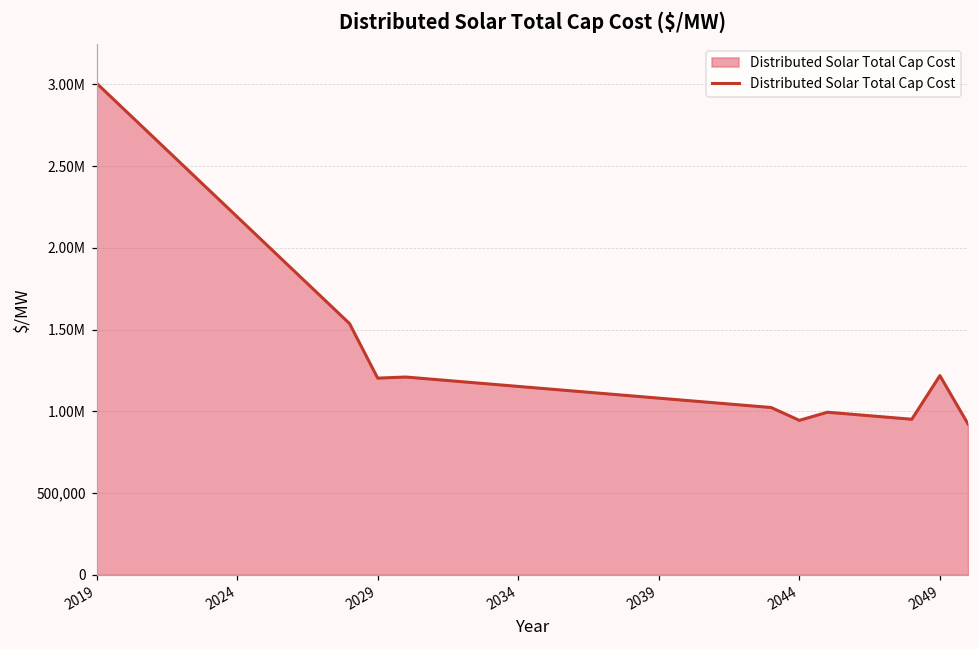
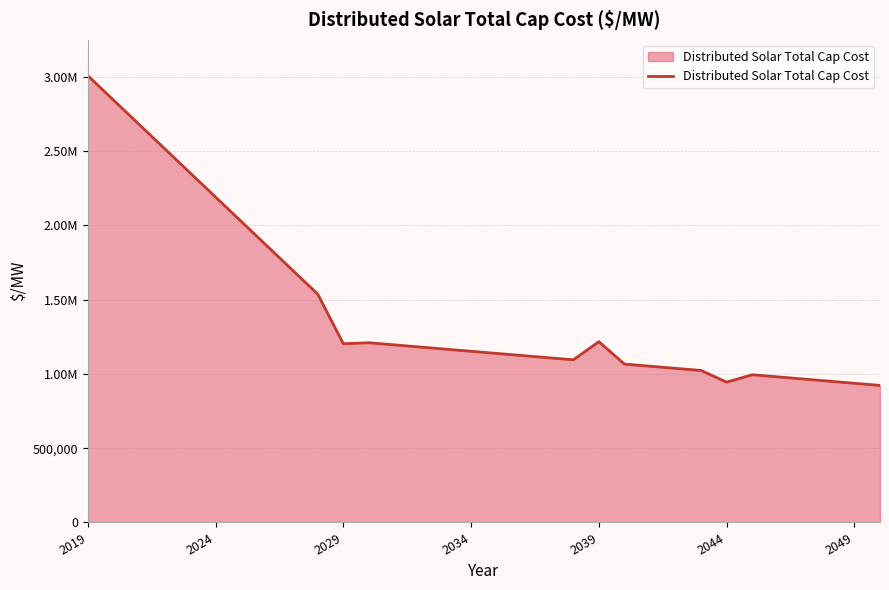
  {
    "2019": "3,010,000",
    "2024": "2,190,000",
    "2029": "1,200,000",
    "2034": "1,150,000",
-   "2039": "1,080,000",
+   "2039": "1,220,000",
    "2044": "940,000",
-   "2049": "1,220,000"
+   "2049": "940,000"
  }
